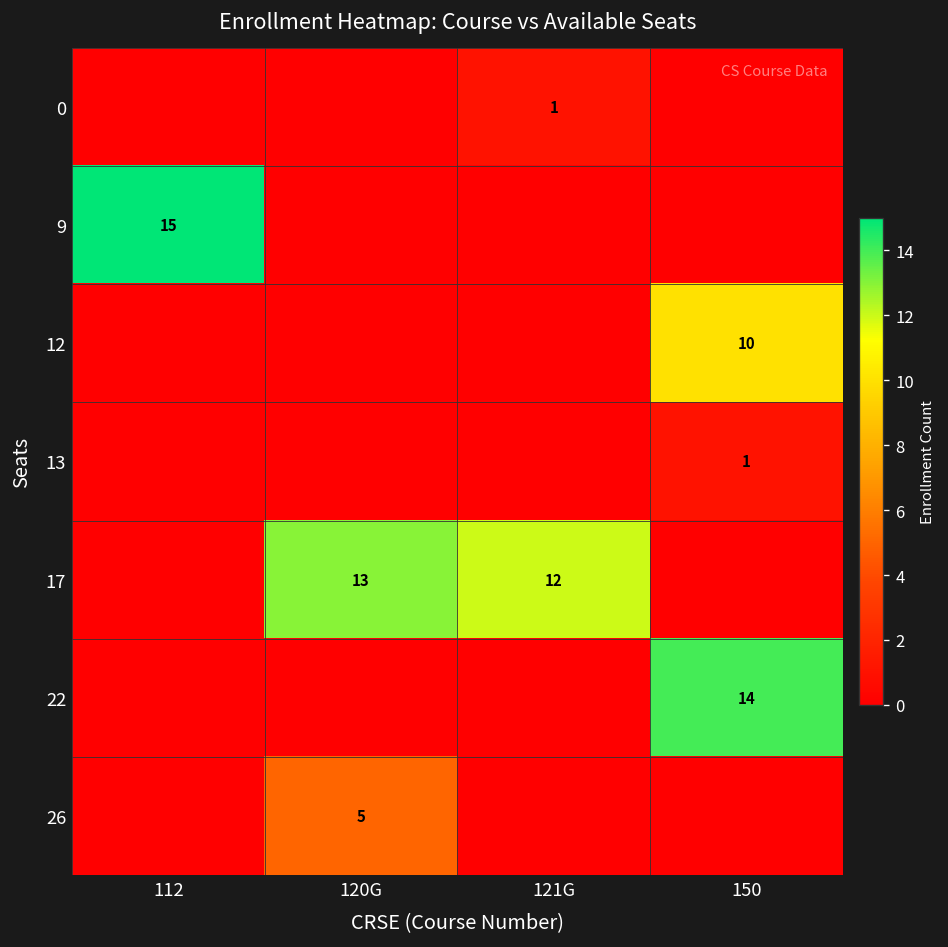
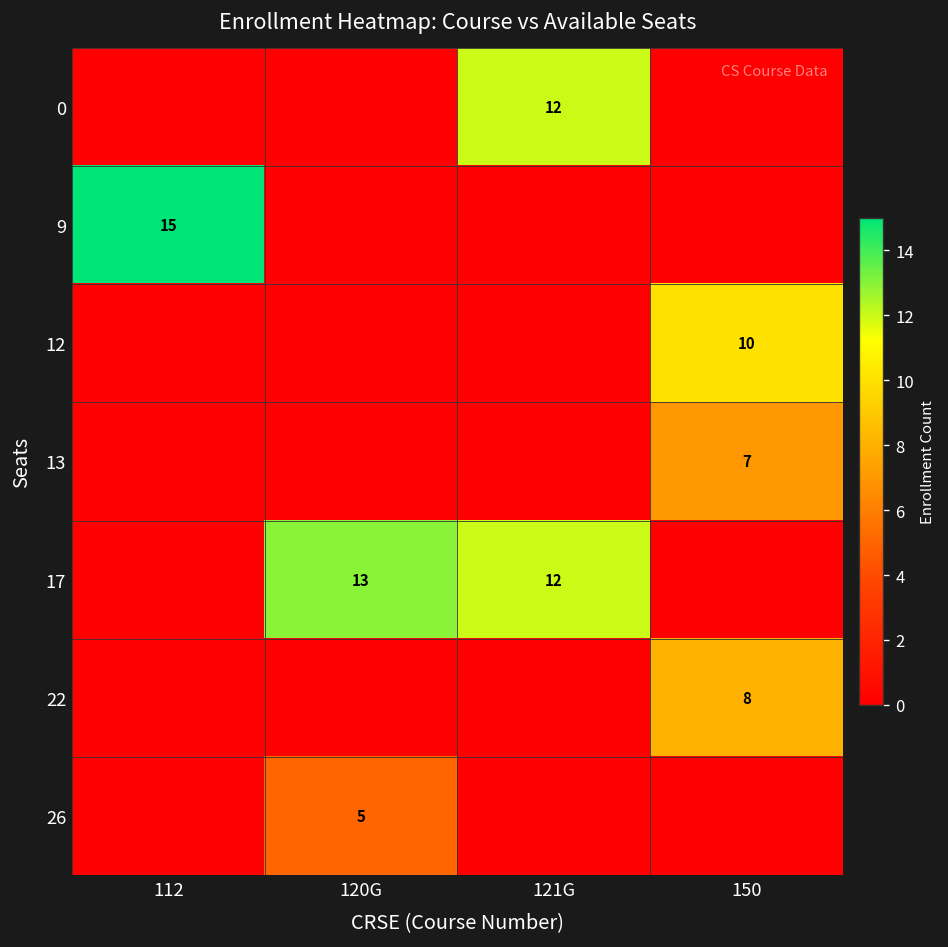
  {
    "0": {
-     "121G": 1
+     "121G": 12
    },
    "9": {
      "112": 15
    },
    "12": {
      "150": 10
    },
    "13": {
-     "150": 1
+     "150": 7
    },
    "17": {
      "120G": 13,
      "121G": 12
    },
    "22": {
-     "150": 14
+     "150": 8
    },
    "26": {
      "120G": 5
    }
  }
